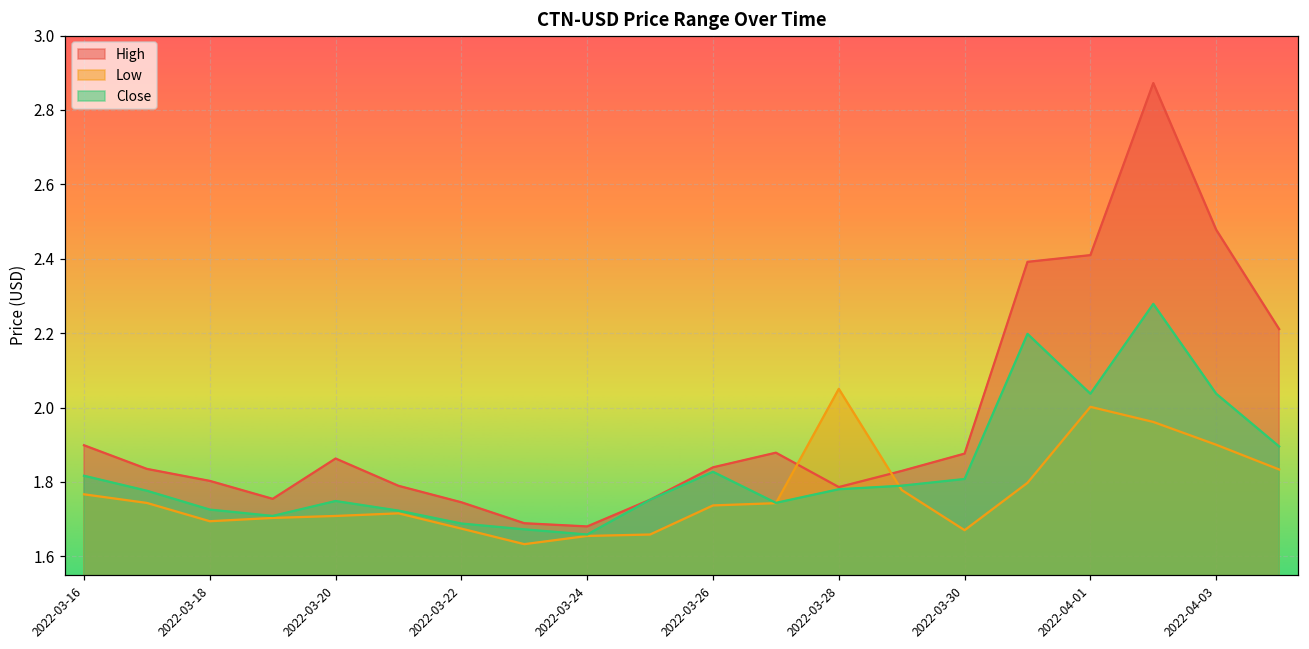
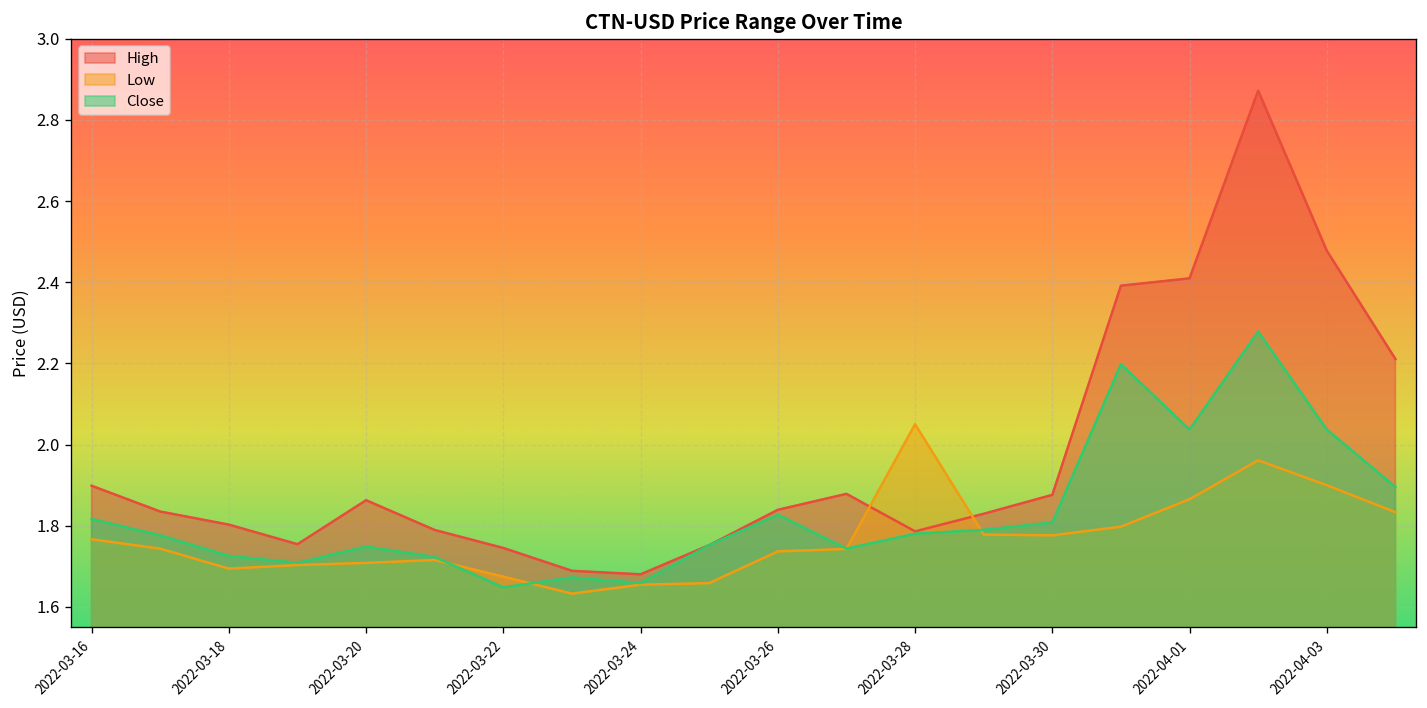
  {
    "High": {
      "2022-03-16": 1.90,
      "2022-03-18": 1.80,
      "2022-03-20": 1.86,
      "2022-03-22": 1.75,
      "2022-03-24": 1.68,
      "2022-03-26": 1.84,
      "2022-03-30": 1.88,
      "2022-04-01": 2.41,
      "2022-04-03": 2.48
    },
    "Low": {
      "2022-03-16": 1.77,
      "2022-03-18": 1.69,
      "2022-03-20": 1.71,
      "2022-03-22": 1.67,
      "2022-03-26": 1.74,
      "2022-03-28": 2.05,
-     "2022-03-30": 1.67,
-     "2022-04-01": 2.00,
+     "2022-03-30": 1.78,
+     "2022-04-01": 1.87,
      "2022-04-03": 1.90
    },
    "Close": {
      "2022-03-16": 1.82,
      "2022-03-18": 1.73,
      "2022-03-20": 1.75,
-     "2022-03-22": 1.69,
+     "2022-03-22": 1.65,
      "2022-03-26": 1.83,
      "2022-03-30": 1.81,
      "2022-04-01": 2.04,
      "2022-04-03": 2.04
    }
  }
